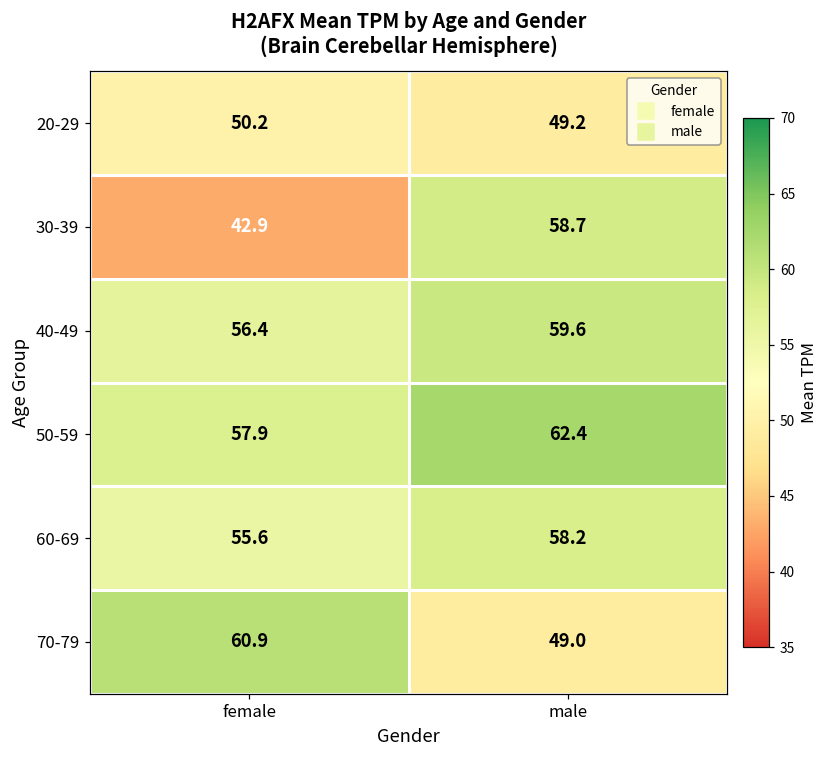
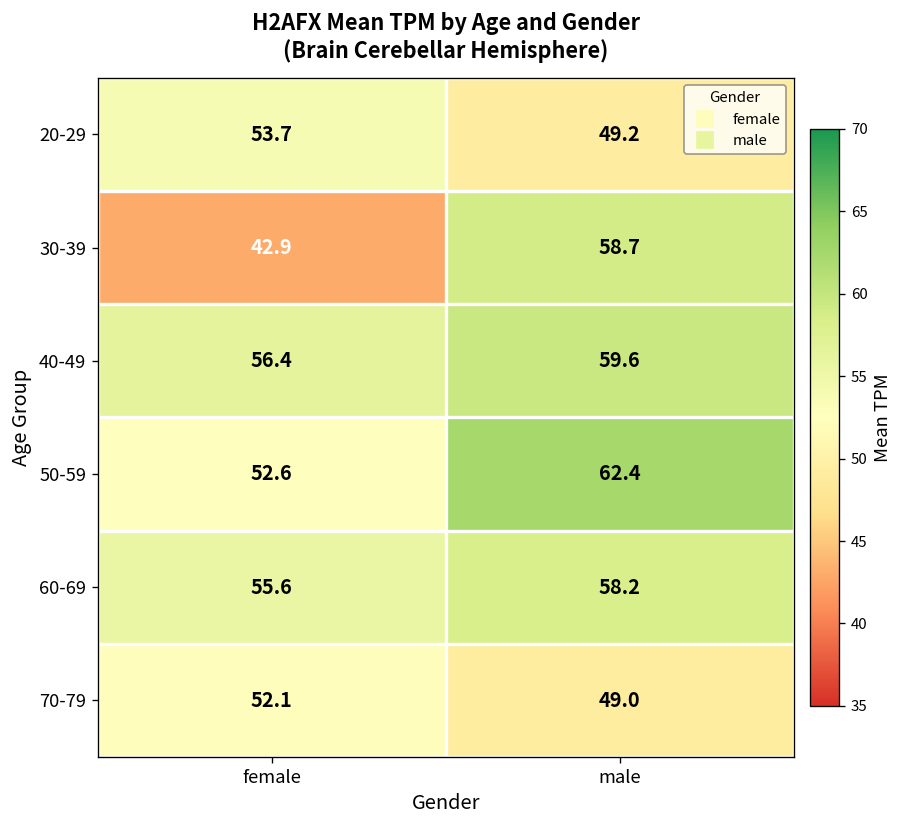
  {
    "20-29": {
-     "female": 50.2,
+     "female": 53.7,
      "male": 49.2
    },
    "30-39": {
      "female": 42.9,
      "male": 58.7
    },
    "40-49": {
      "female": 56.4,
      "male": 59.6
    },
    "50-59": {
-     "female": 57.9,
+     "female": 52.6,
      "male": 62.4
    },
    "60-69": {
      "female": 55.6,
      "male": 58.2
    },
    "70-79": {
-     "female": 60.9,
+     "female": 52.1,
      "male": 49.0
    }
  }
